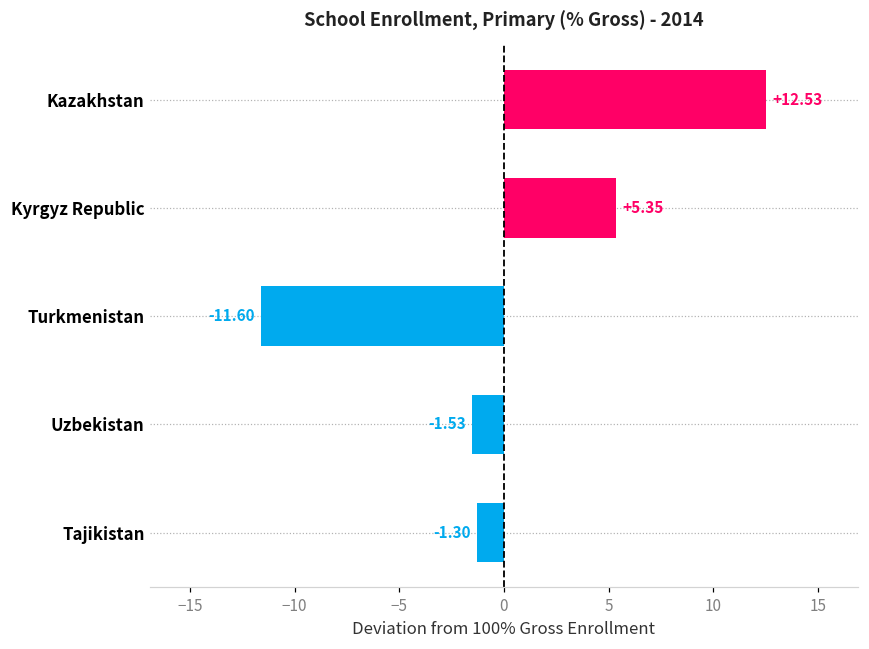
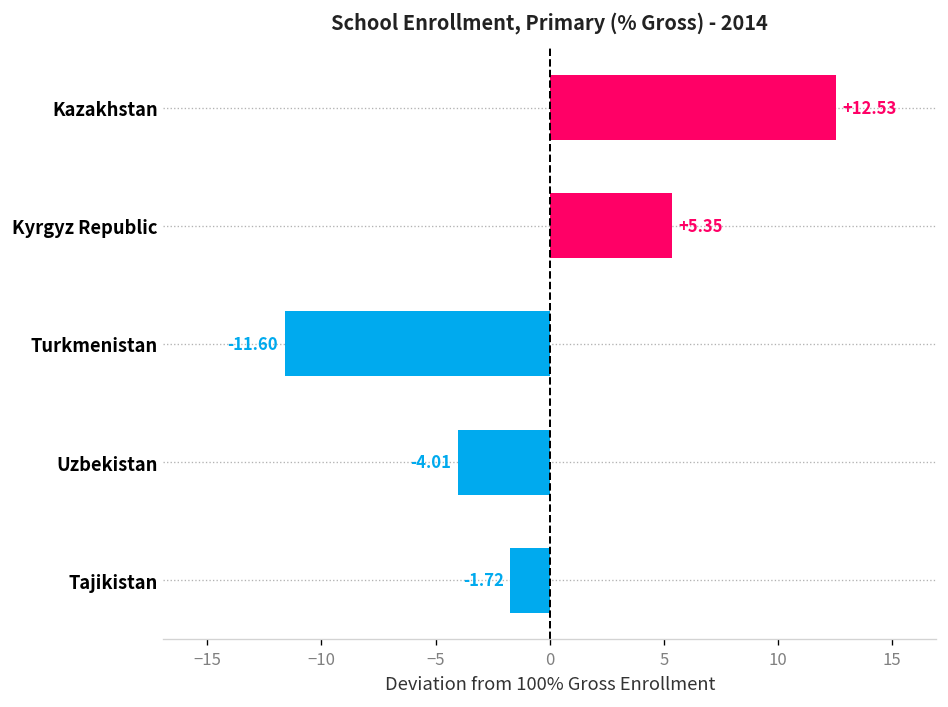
  {
    "Kazakhstan": "+12.53",
    "Kyrgyz Republic": "+5.35",
    "Turkmenistan": "-11.60",
-   "Uzbekistan": "-1.53",
-   "Tajikistan": "-1.30"
+   "Uzbekistan": "-4.01",
+   "Tajikistan": "-1.72"
  }
